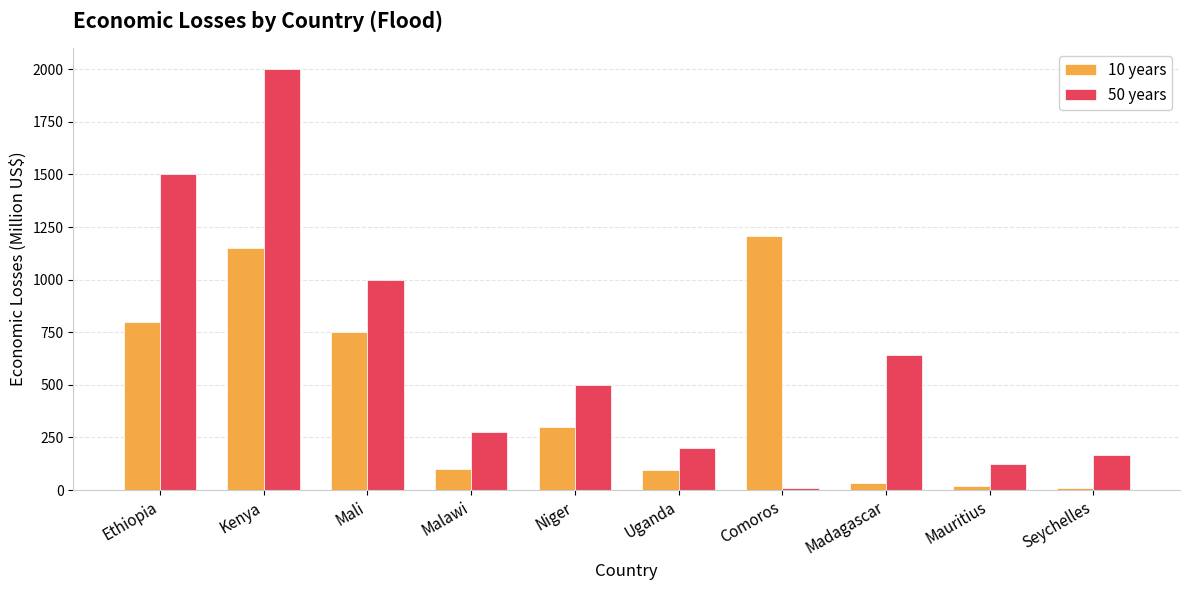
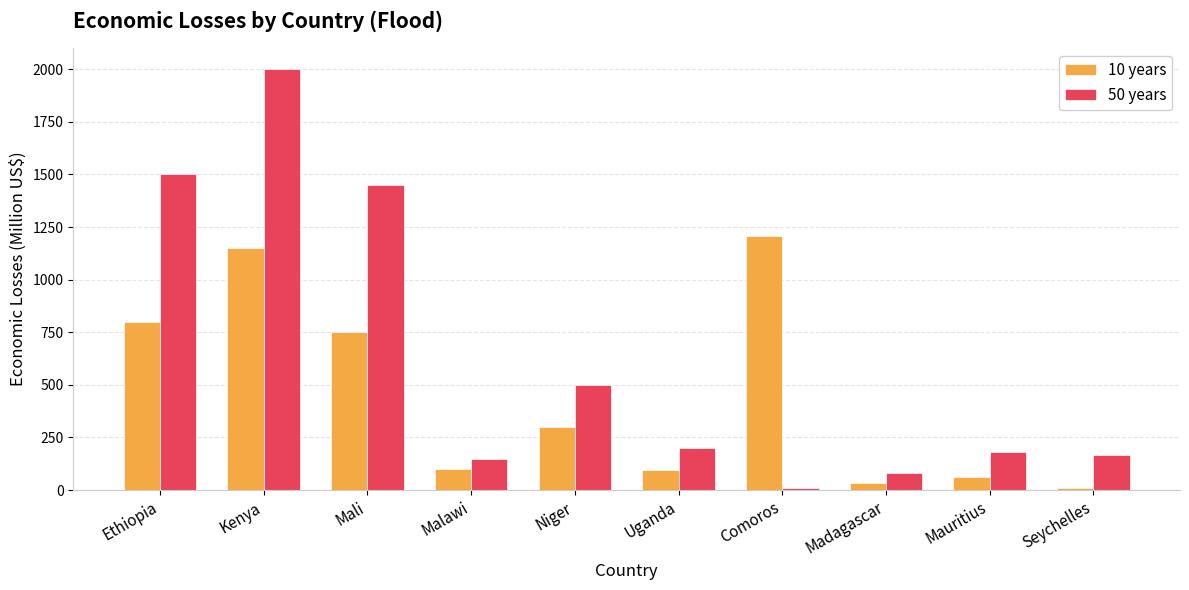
  {
    "10 years": {
      "Ethiopia": 800,
      "Kenya": 1150,
      "Mali": 750,
      "Malawi": 100,
      "Niger": 300,
      "Uganda": 100,
      "Comoros": 1210,
      "Madagascar": 30,
-     "Mauritius": 20
+     "Mauritius": 60
    },
    "50 years": {
      "Ethiopia": 1500,
      "Kenya": 2000,
-     "Mali": 1000,
-     "Malawi": 280,
+     "Mali": 1450,
+     "Malawi": 150,
      "Niger": 500,
      "Uganda": 200,
-     "Madagascar": 640,
-     "Mauritius": 130,
+     "Madagascar": 80,
+     "Mauritius": 180,
      "Seychelles": 170
    }
  }
